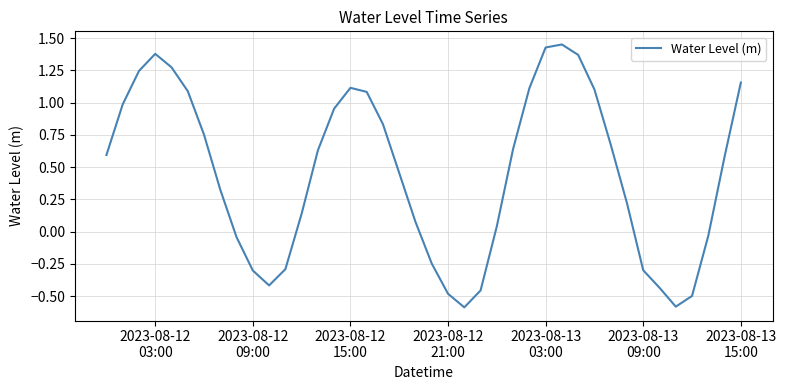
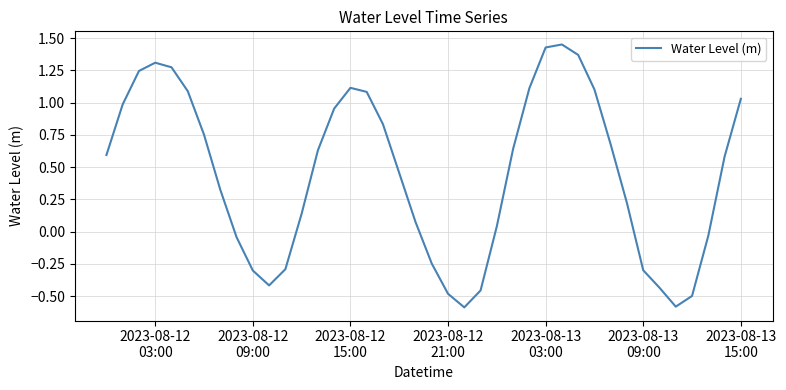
  {
-   "2023-08-12 03:00": 1.38,
+   "2023-08-12 03:00": 1.31,
    "2023-08-12 09:00": -0.30,
    "2023-08-12 15:00": 1.11,
    "2023-08-12 21:00": -0.48,
    "2023-08-13 03:00": 1.43,
    "2023-08-13 09:00": -0.30,
-   "2023-08-13 15:00": 1.16
+   "2023-08-13 15:00": 1.03
  }
